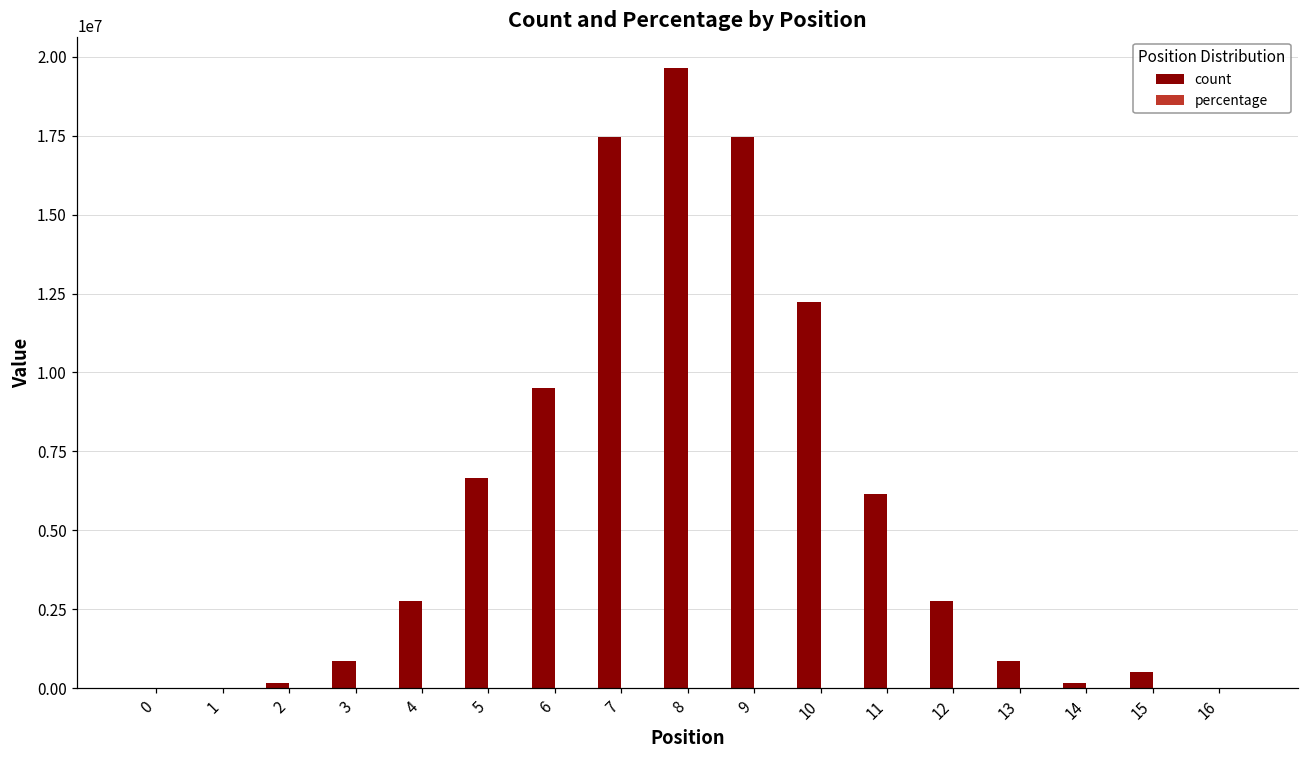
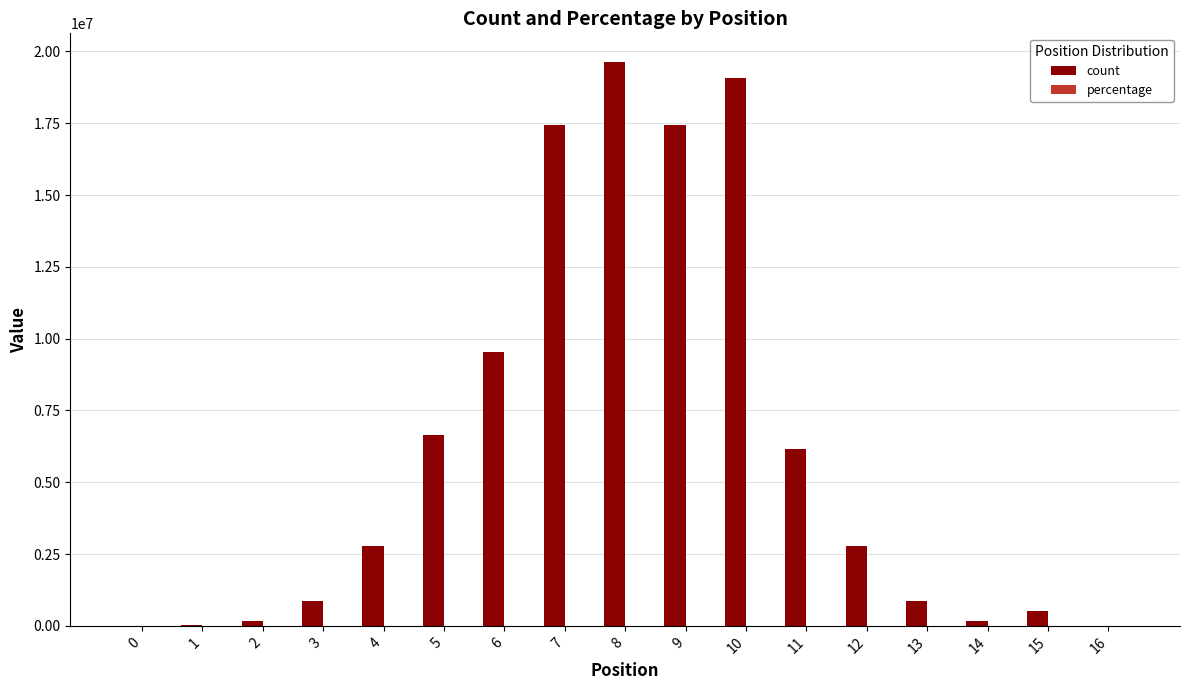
  {
    "count": {
      "2": 200000,
      "3": 900000,
      "4": 2800000,
      "5": 6700000,
      "6": 9500000,
      "7": 17400000,
      "8": 19600000,
      "9": 17500000,
-     "10": 12200000,
+     "10": 19100000,
      "11": 6200000,
      "12": 2800000,
      "13": 900000,
      "14": 200000,
      "15": 500000
    }
  }
